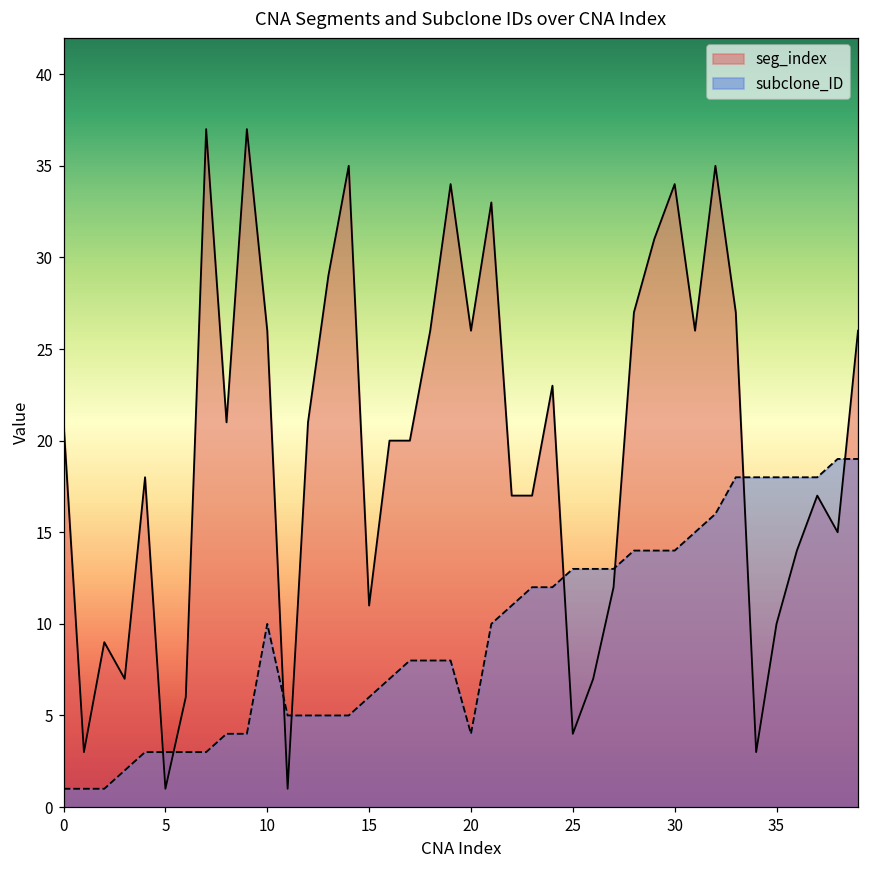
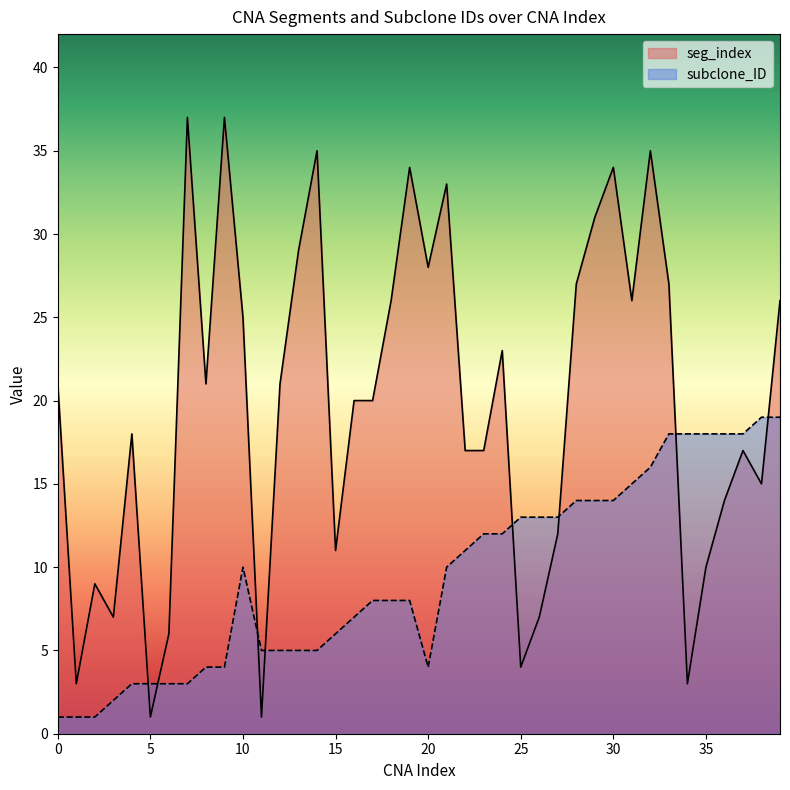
  {
    "seg_index": {
      "0": 21,
      "5": 1,
-     "10": 26,
+     "10": 25,
      "15": 11,
-     "20": 26,
+     "20": 28,
      "25": 4,
      "30": 34,
      "35": 10
    },
    "subclone_ID": {
      "0": 1,
      "5": 3,
      "10": 10,
      "15": 6,
      "20": 4,
      "25": 13,
      "30": 14,
      "35": 18
    }
  }
